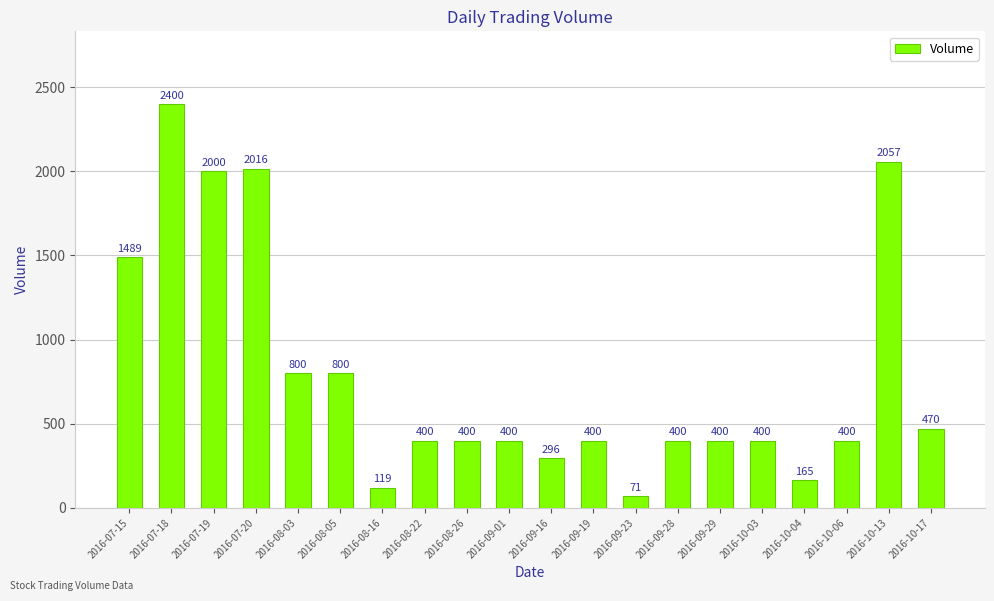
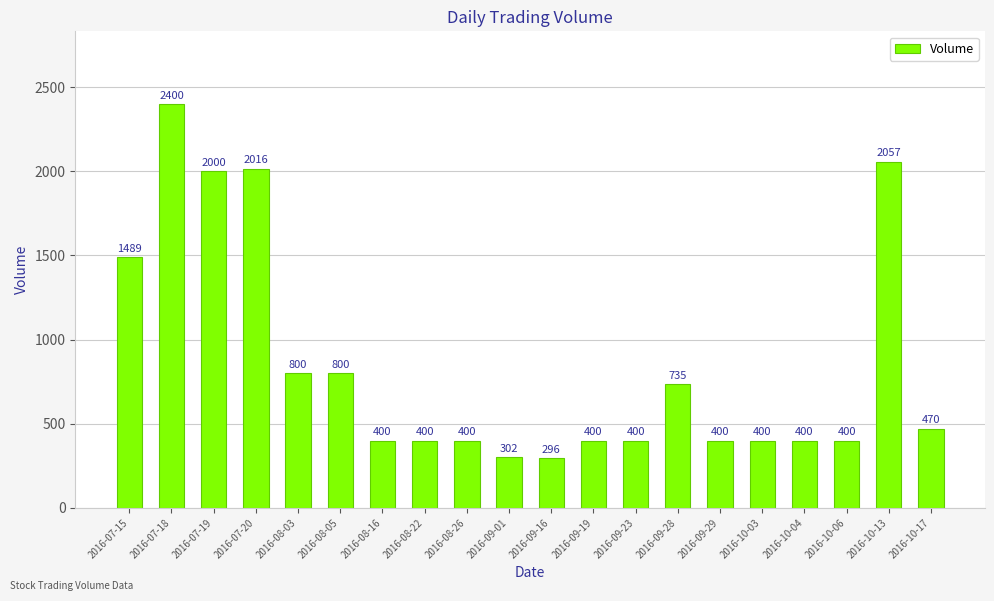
  {
    "2016-07-15": 1489,
    "2016-07-18": 2400,
    "2016-07-19": 2000,
    "2016-07-20": 2016,
    "2016-08-03": 800,
    "2016-08-05": 800,
-   "2016-08-16": 119,
+   "2016-08-16": 400,
    "2016-08-22": 400,
    "2016-08-26": 400,
-   "2016-09-01": 400,
+   "2016-09-01": 302,
    "2016-09-16": 296,
    "2016-09-19": 400,
-   "2016-09-23": 71,
-   "2016-09-28": 400,
+   "2016-09-23": 400,
+   "2016-09-28": 735,
    "2016-09-29": 400,
    "2016-10-03": 400,
-   "2016-10-04": 165,
+   "2016-10-04": 400,
    "2016-10-06": 400,
    "2016-10-13": 2057,
    "2016-10-17": 470
  }
